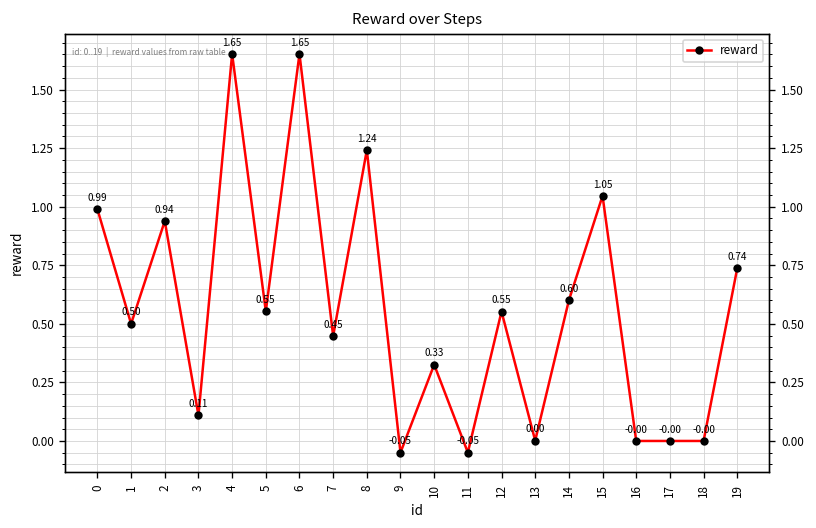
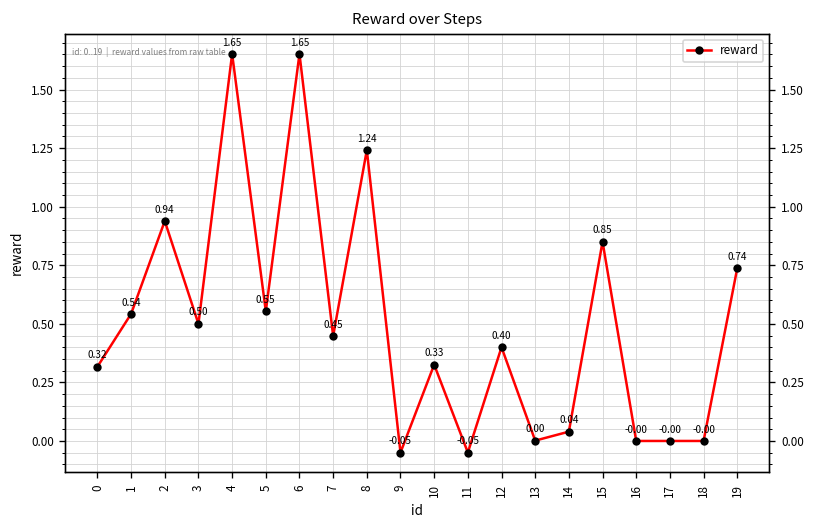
  {
-   "0": 0.99,
-   "1": 0.50,
+   "0": 0.32,
+   "1": 0.54,
    "2": 0.94,
-   "3": 0.11,
+   "3": 0.50,
    "4": 1.65,
    "5": 0.55,
    "6": 1.65,
    "7": 0.45,
    "8": 1.24,
    "9": -0.05,
    "10": 0.33,
    "11": -0.05,
-   "12": 0.55,
+   "12": 0.40,
    "13": 0.00,
-   "14": 0.60,
-   "15": 1.05,
+   "14": 0.04,
+   "15": 0.85,
    "16": -0.00,
    "17": -0.00,
    "18": -0.00,
    "19": 0.74
  }
